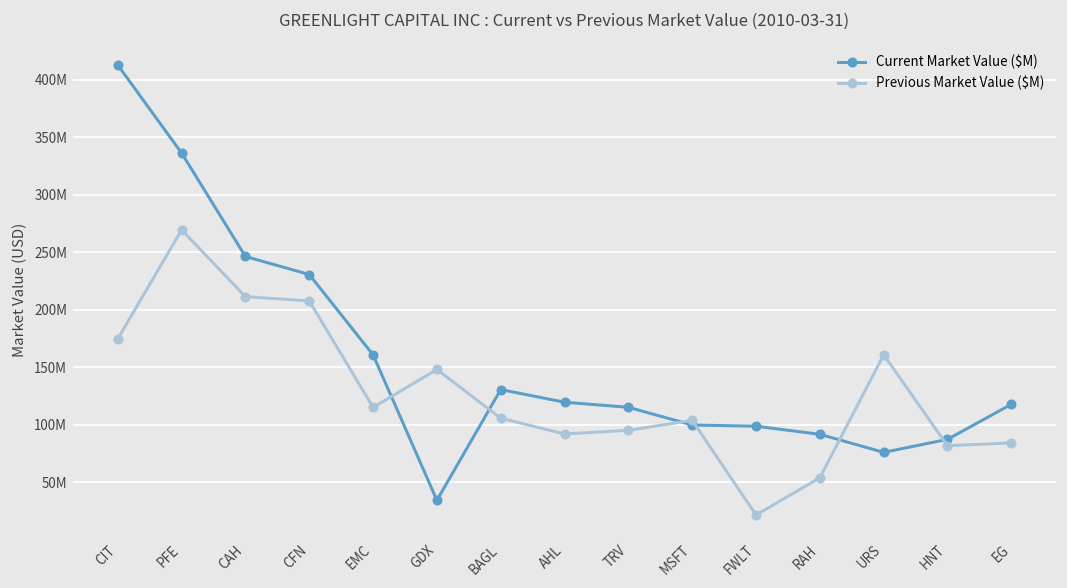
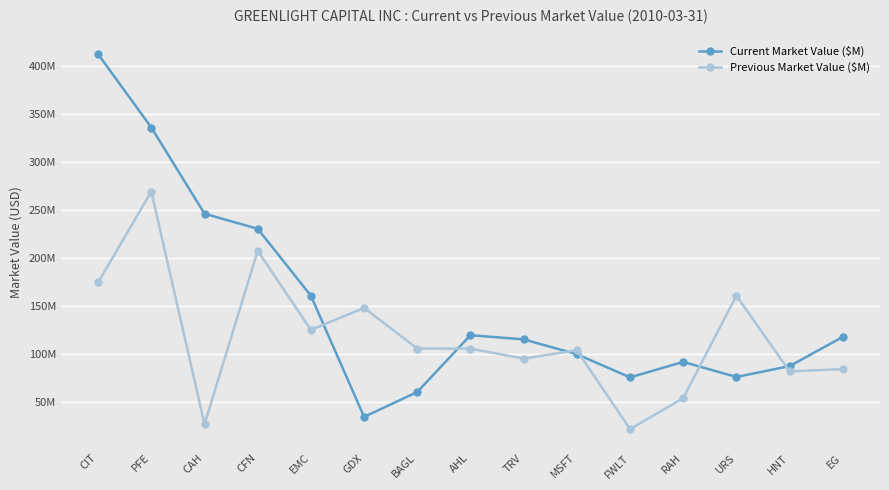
  {
    "Current Market Value ($M)": {
      "CIT": 410000000,
      "PFE": 340000000,
      "CAH": 250000000,
      "CFN": 230000000,
      "EMC": 160000000,
      "GDX": 30000000,
-     "BAGL": 130000000,
+     "BAGL": 60000000,
      "AHL": 120000000,
      "TRV": 120000000,
      "MSFT": 100000000,
-     "FWLT": 100000000,
+     "FWLT": 80000000,
      "RAH": 90000000,
      "URS": 80000000,
      "HNT": 90000000,
      "EG": 120000000
    },
    "Previous Market Value ($M)": {
      "CIT": 170000000,
      "PFE": 270000000,
-     "CAH": 210000000,
+     "CAH": 30000000,
      "CFN": 210000000,
-     "EMC": 110000000,
+     "EMC": 120000000,
      "GDX": 150000000,
      "BAGL": 110000000,
-     "AHL": 90000000,
+     "AHL": 110000000,
      "TRV": 90000000,
      "MSFT": 100000000,
      "FWLT": 20000000,
      "RAH": 50000000,
      "URS": 160000000,
      "HNT": 80000000,
      "EG": 80000000
    }
  }
